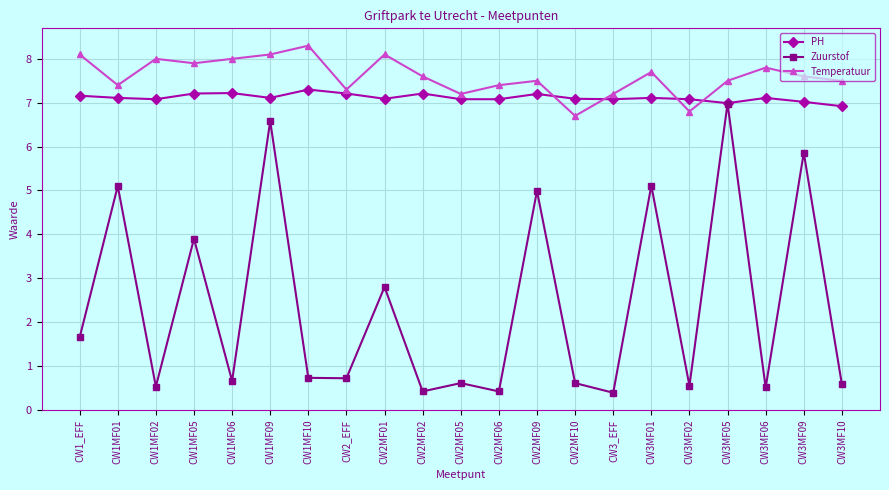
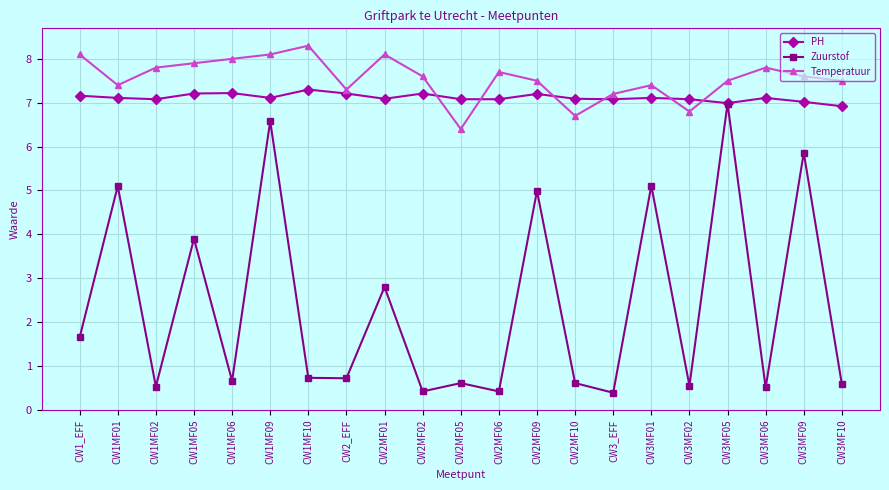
  {
    "Temperatuur": {
      "CW1_EFF": 8.1,
      "CW1MF01": 7.4,
-     "CW1MF02": 8.0,
+     "CW1MF02": 7.8,
      "CW1MF05": 7.9,
      "CW1MF06": 8.0,
      "CW1MF09": 8.1,
      "CW1MF10": 8.3,
      "CW2_EFF": 7.3,
      "CW2MF01": 8.1,
      "CW2MF02": 7.6,
-     "CW2MF05": 7.2,
-     "CW2MF06": 7.4,
+     "CW2MF05": 6.4,
+     "CW2MF06": 7.7,
      "CW2MF09": 7.5,
      "CW2MF10": 6.7,
      "CW3_EFF": 7.2,
-     "CW3MF01": 7.7,
+     "CW3MF01": 7.4,
      "CW3MF02": 6.8,
      "CW3MF05": 7.5,
      "CW3MF06": 7.8,
      "CW3MF10": 7.5
    }
  }
